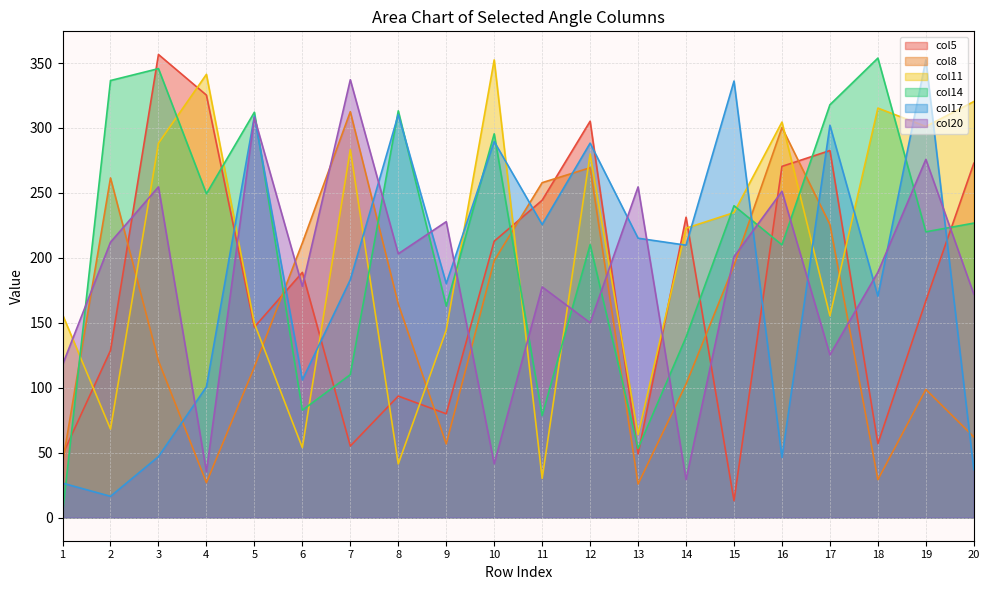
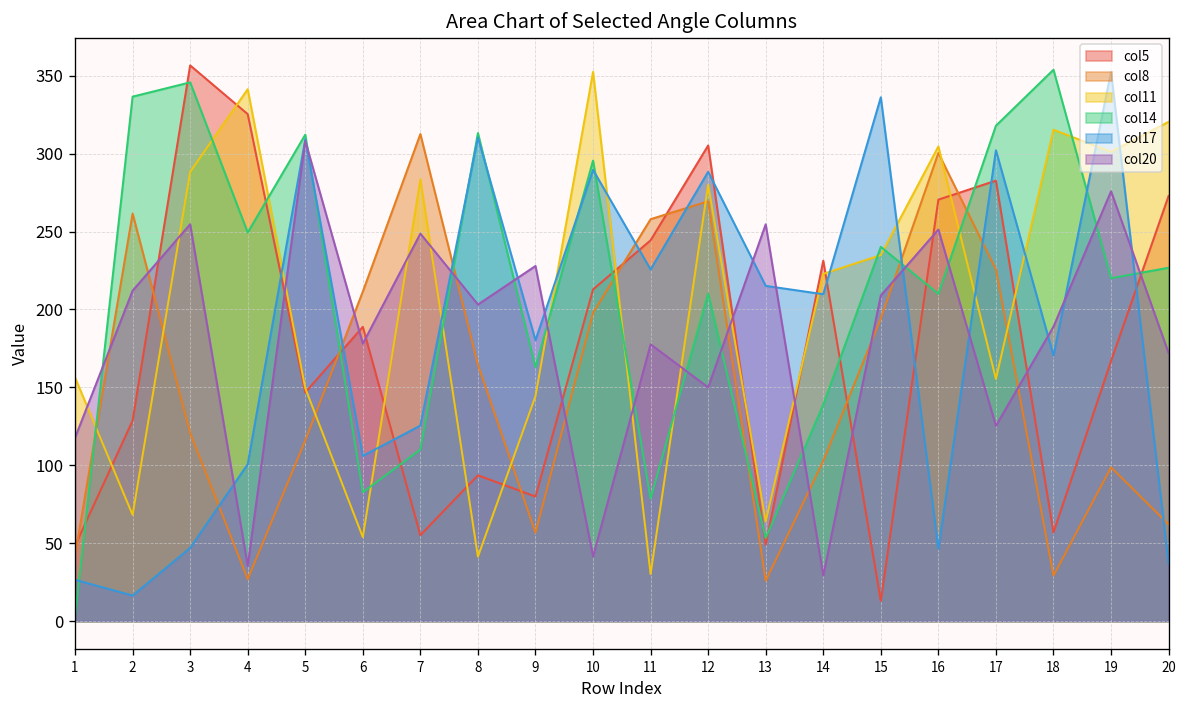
  {
    "col14": {
      "1": 3,
      "2": 337,
      "3": 346,
      "4": 249,
      "5": 312,
      "6": 83,
      "7": 110,
      "8": 313,
      "9": 163,
      "10": 296,
      "11": 79,
      "12": 210,
      "13": 53,
      "14": 139,
      "15": 240,
      "16": 210,
      "17": 318,
      "18": 354,
      "19": 220,
      "20": 227
    },
    "col17": {
      "1": 27,
      "2": 16,
      "3": 47,
      "4": 101,
      "6": 106,
-     "7": 183,
+     "7": 125,
      "8": 310,
      "9": 180,
      "10": 290,
      "11": 226,
      "12": 288,
      "13": 215,
      "14": 210,
      "15": 336,
      "16": 46,
      "17": 302,
      "18": 170,
      "20": 37
    },
    "col20": {
      "1": 118,
      "2": 212,
      "3": 255,
      "4": 35,
      "6": 178,
-     "7": 337,
+     "7": 249,
      "8": 203,
      "9": 228,
      "10": 42,
      "11": 178,
      "12": 150,
      "13": 255,
      "14": 29,
-     "15": 201,
+     "15": 209,
      "16": 251,
      "17": 125,
      "18": 189,
      "19": 276,
      "20": 172
    }
  }
